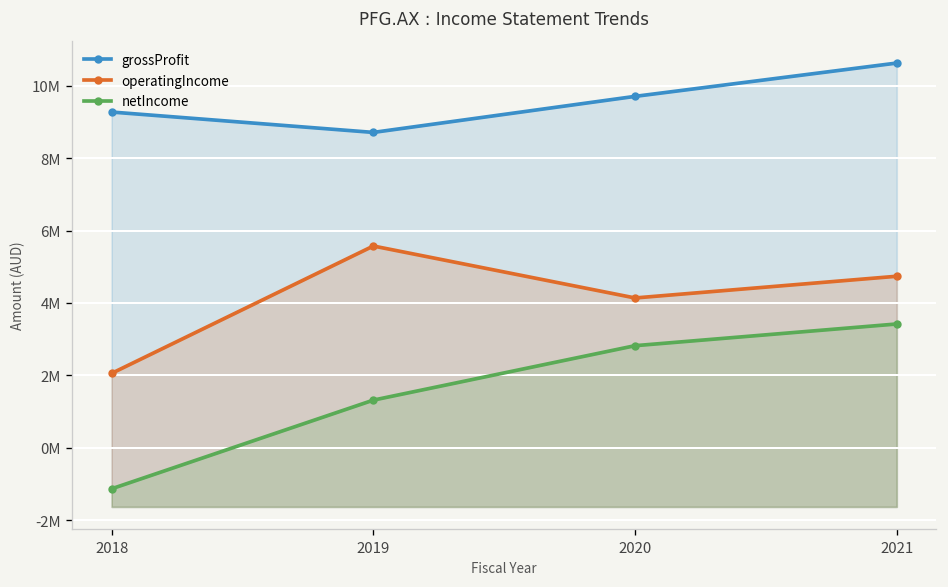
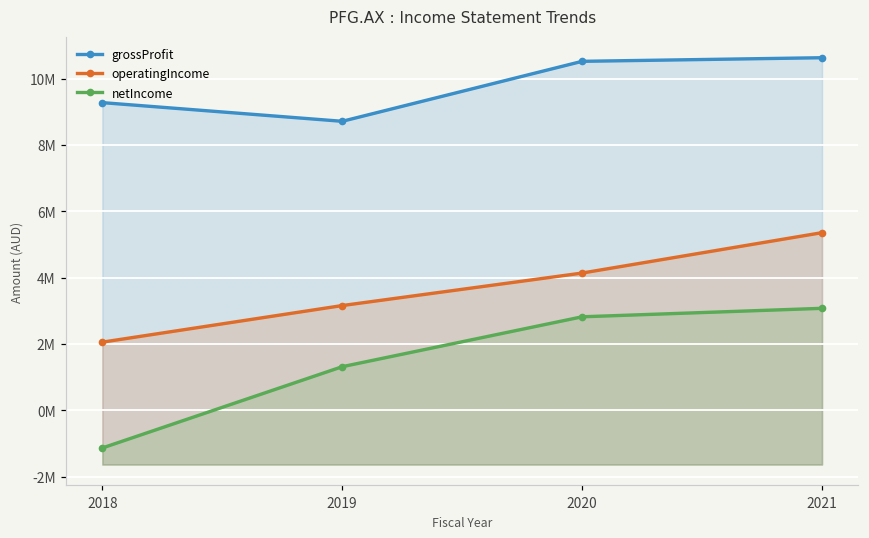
  {
    "grossProfit": {
      "2018": 9300000,
      "2019": 8700000,
-     "2020": 9700000,
+     "2020": 10500000,
      "2021": 10600000
    },
    "operatingIncome": {
      "2018": 2100000,
-     "2019": 5600000,
+     "2019": 3200000,
      "2020": 4100000,
-     "2021": 4700000
+     "2021": 5400000
    },
    "netIncome": {
      "2018": -1100000,
      "2019": 1300000,
      "2020": 2800000,
-     "2021": 3400000
+     "2021": 3100000
    }
  }
